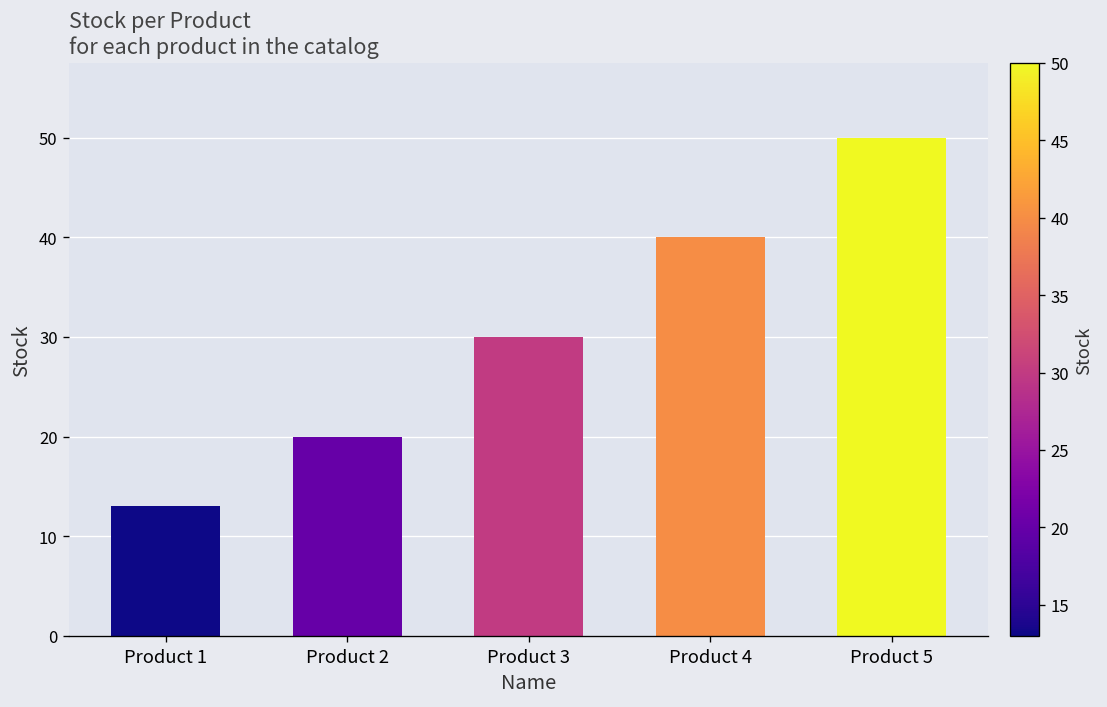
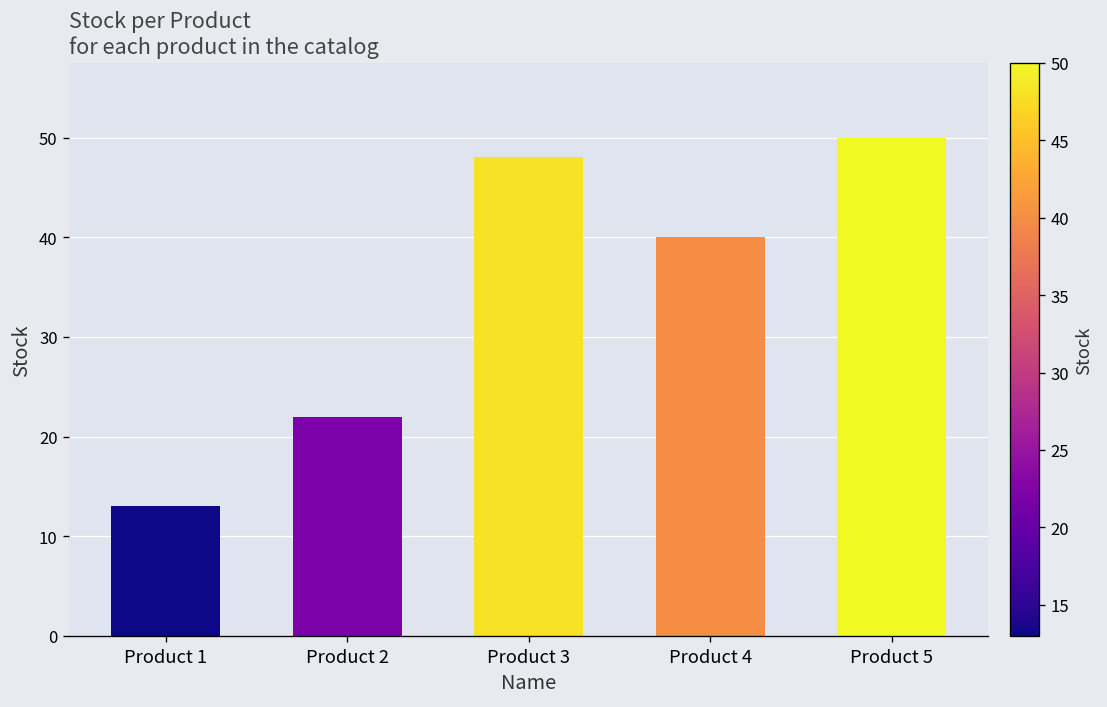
  {
    "Product 1": 13,
-   "Product 2": 20,
-   "Product 3": 30,
+   "Product 2": 22,
+   "Product 3": 48,
    "Product 4": 40,
    "Product 5": 50
  }
